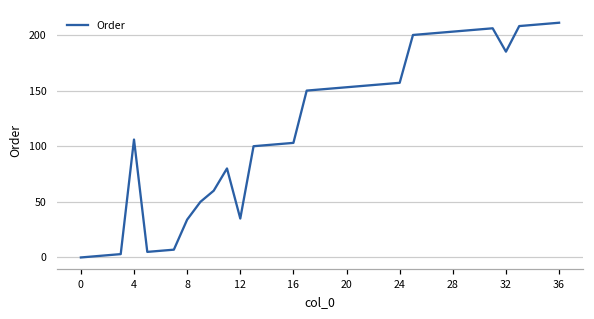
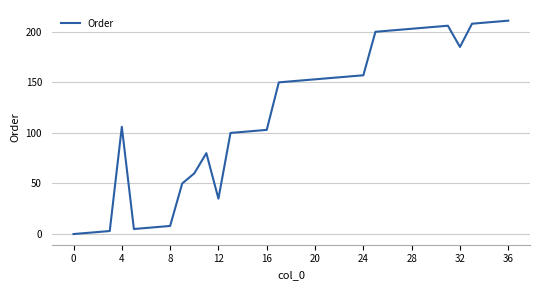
  {
    "0": 0,
    "4": 106,
-   "8": 34,
+   "8": 8,
    "12": 35,
    "16": 103,
    "20": 153,
    "24": 157,
    "28": 203,
    "32": 185,
    "36": 211
  }
